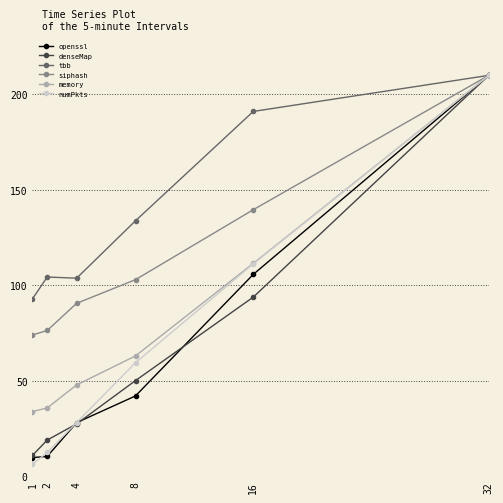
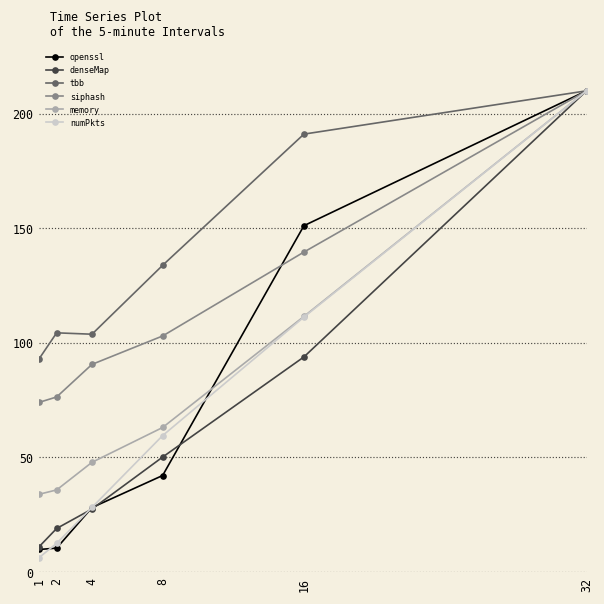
  {
    "openssl": {
      "2": 10,
      "8": 42,
-     "16": 106
+     "16": 151
    }
  }
